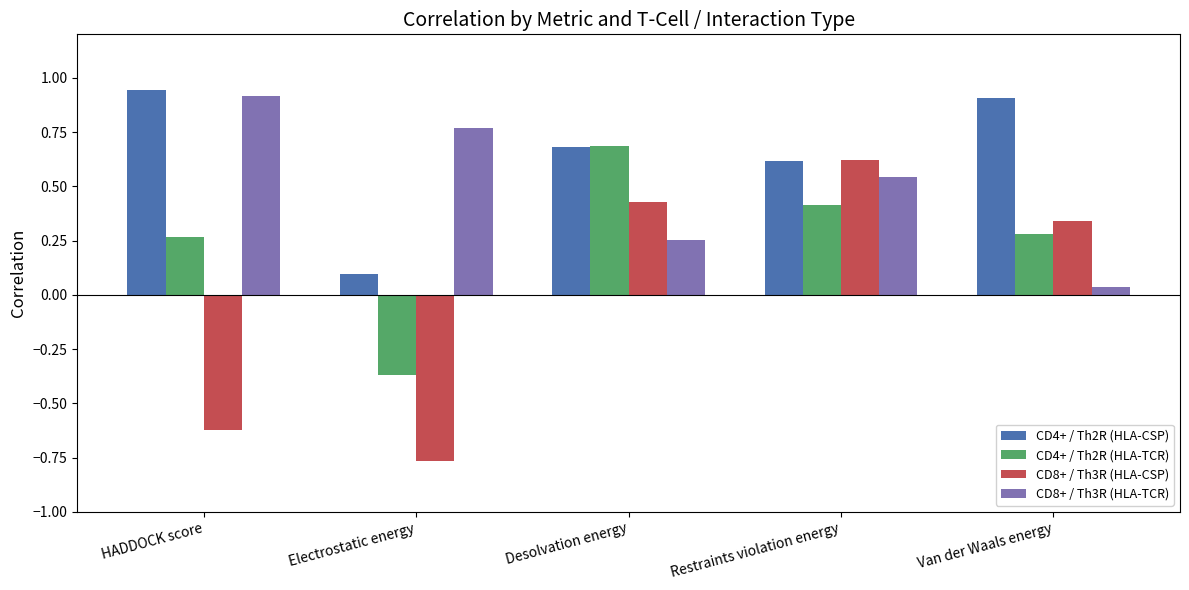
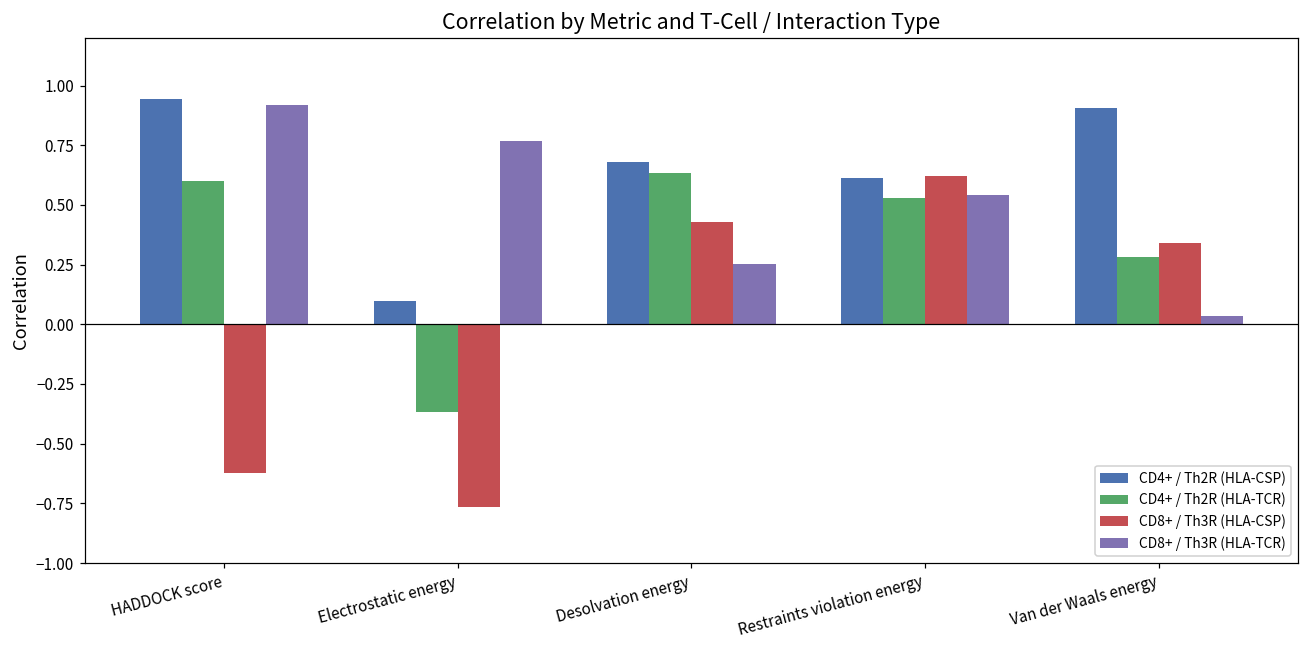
  {
    "CD4+ / Th2R (HLA-TCR)": {
-     "HADDOCK score": 0.27,
+     "HADDOCK score": 0.60,
      "Electrostatic energy": -0.37,
-     "Desolvation energy": 0.69,
-     "Restraints violation energy": 0.42,
+     "Desolvation energy": 0.63,
+     "Restraints violation energy": 0.53,
      "Van der Waals energy": 0.28
    },
    "CD8+ / Th3R (HLA-CSP)": {
      "HADDOCK score": -0.62,
      "Electrostatic energy": -0.77,
      "Desolvation energy": 0.43,
      "Restraints violation energy": 0.62,
      "Van der Waals energy": 0.34
    }
  }
